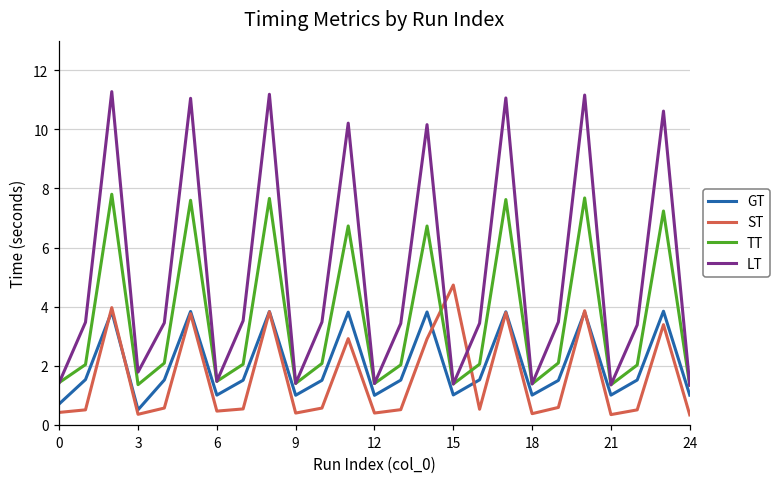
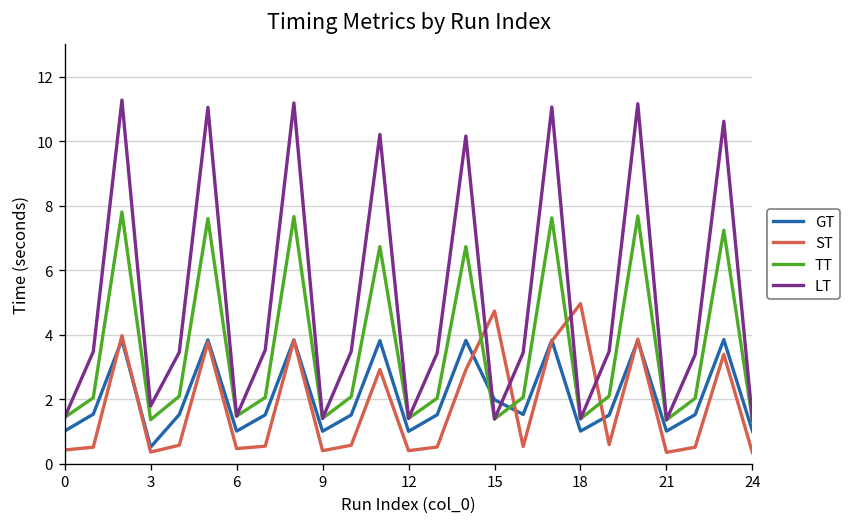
  {
    "GT": {
-     "0": 0.7,
+     "0": 1.0,
      "3": 0.5,
      "6": 1.0,
      "9": 1.0,
      "12": 1.0,
-     "15": 1.0,
+     "15": 2.0,
      "18": 1.0,
      "21": 1.0,
      "24": 1.0
    },
    "ST": {
      "0": 0.4,
      "3": 0.4,
      "6": 0.5,
      "9": 0.4,
      "12": 0.4,
      "15": 4.7,
-     "18": 0.4,
+     "18": 5.0,
      "21": 0.3,
      "24": 0.3
    },
    "TT": {
      "3": 1.4
    },
    "LT": {
      "3": 1.8
    }
  }
